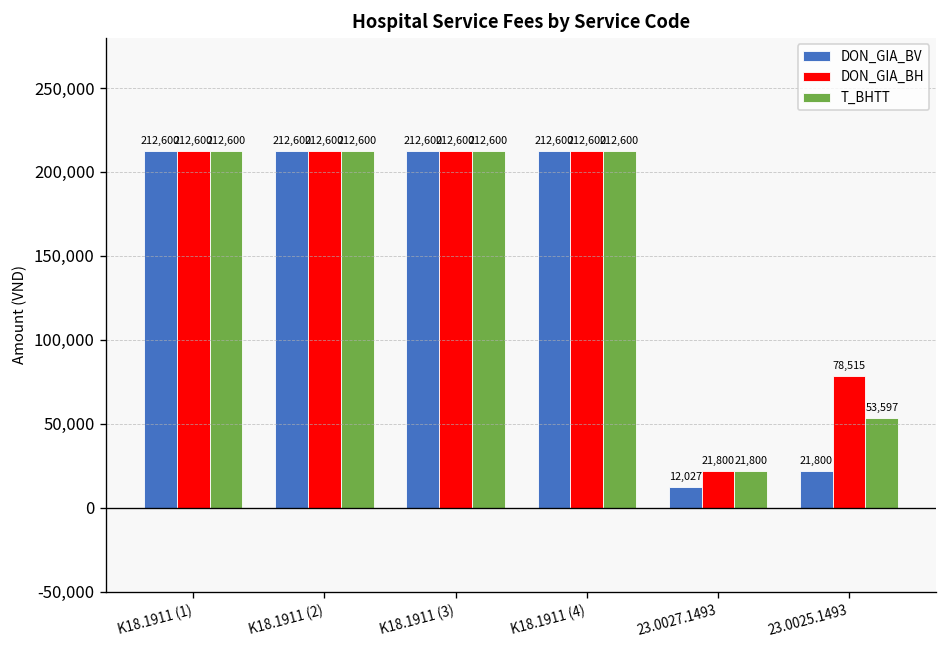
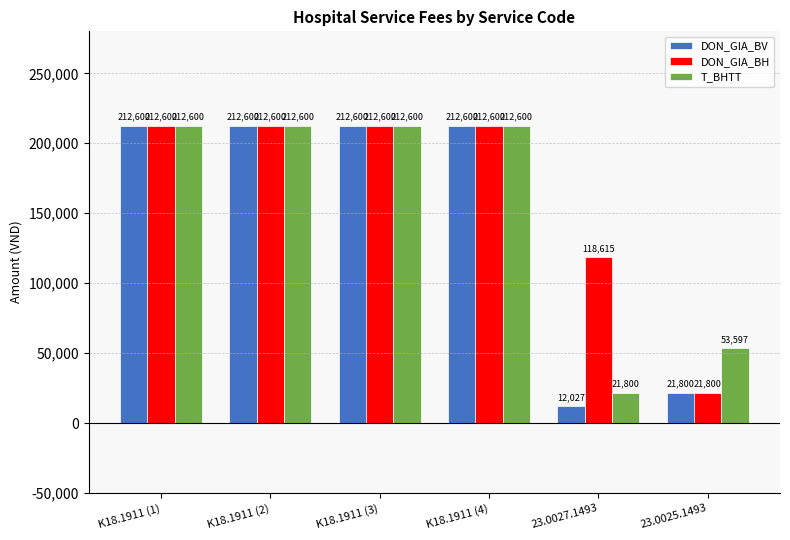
  {
    "DON_GIA_BV": {
      "23.0027.1493": "12,027",
      "23.0025.1493": "21,800"
    },
    "DON_GIA_BH": {
-     "23.0027.1493": "21,800",
-     "23.0025.1493": "78,515"
+     "23.0027.1493": "118,615",
+     "23.0025.1493": "21,800"
    },
    "T_BHTT": {
      "23.0027.1493": "21,800",
      "23.0025.1493": "53,597"
    }
  }
